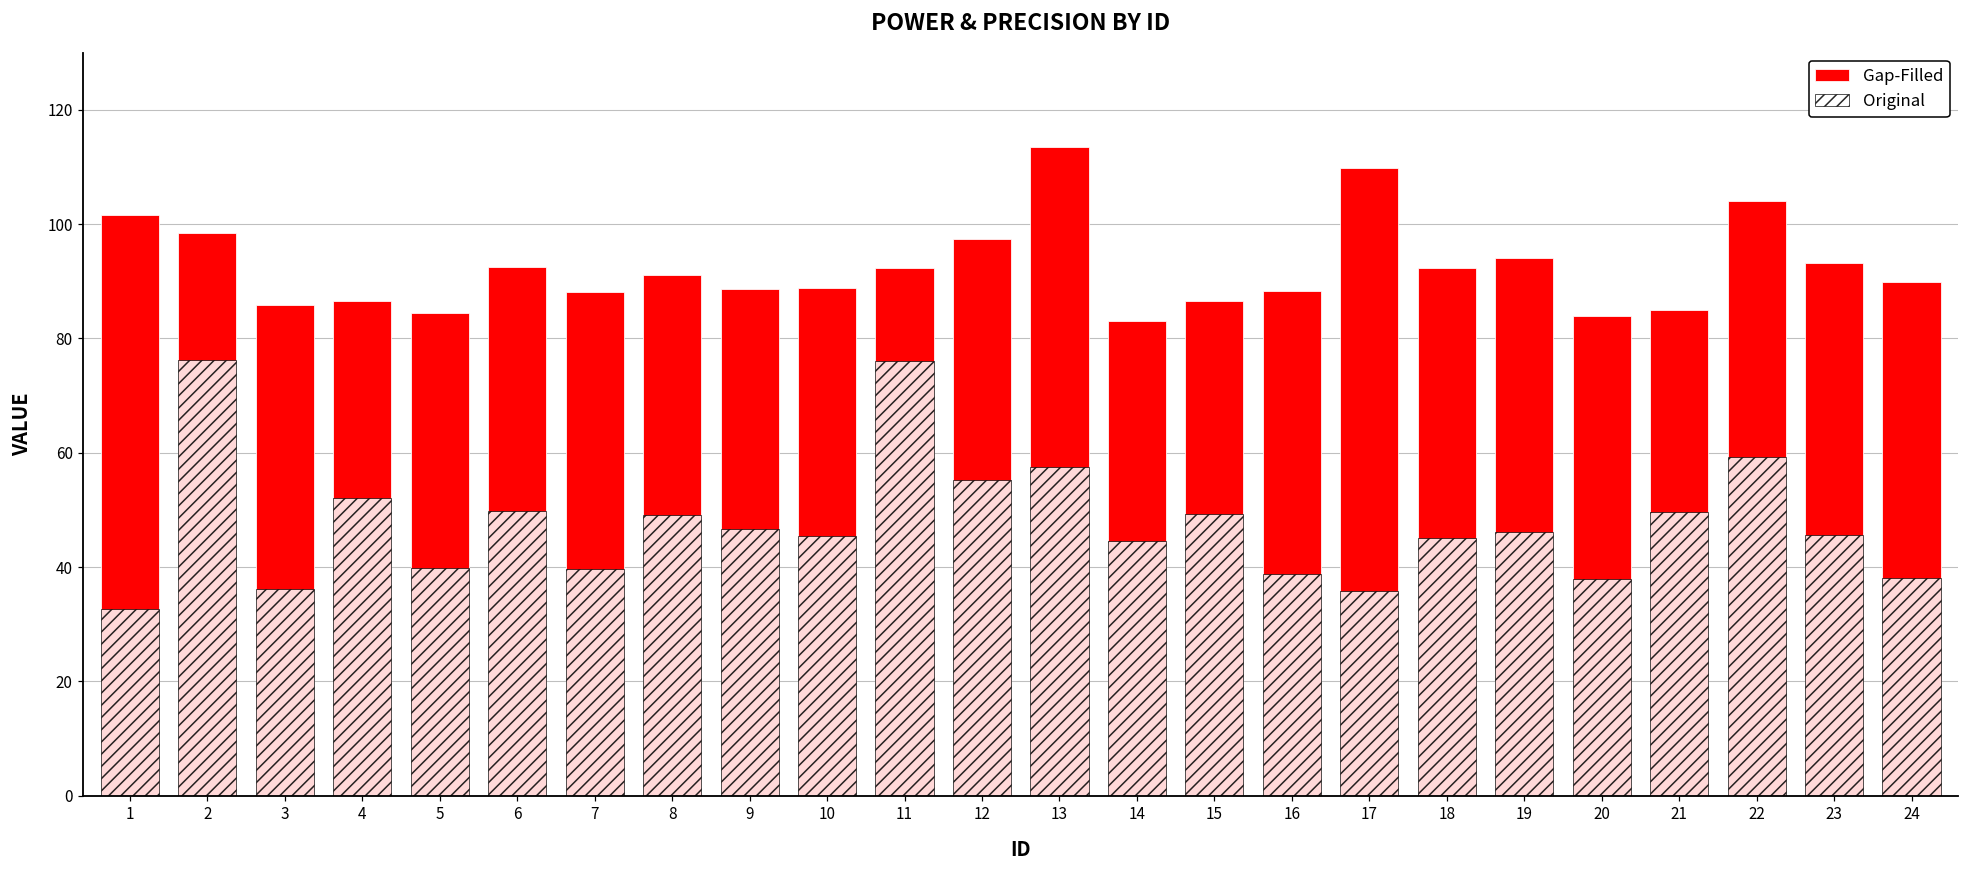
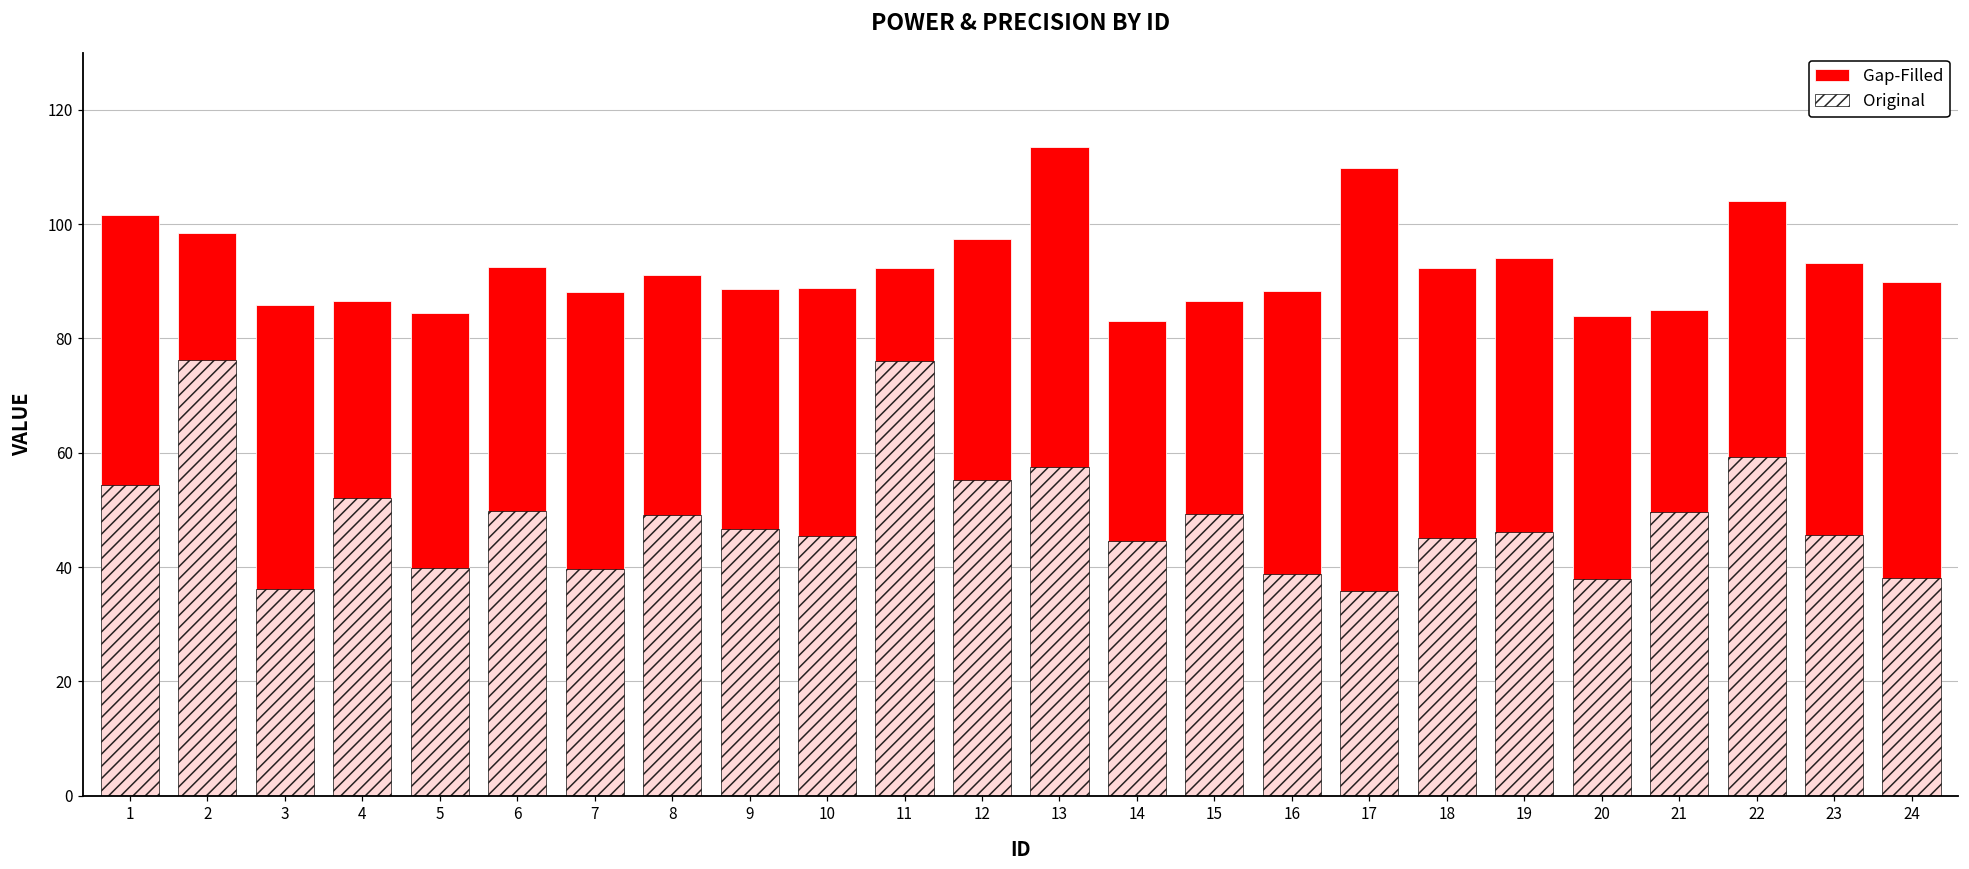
  {
    "Gap-Filled": {
      "1": 102,
      "2": 99,
      "3": 86,
      "4": 87,
      "5": 84,
      "6": 92,
      "7": 88,
      "8": 91,
      "9": 89,
      "10": 89,
      "11": 92,
      "12": 97,
      "13": 113,
      "14": 83,
      "15": 86,
      "16": 88,
      "17": 110,
      "18": 92,
      "19": 94,
      "20": 84,
      "21": 85,
      "22": 104,
      "23": 93,
      "24": 90
    },
    "Original": {
-     "1": 33
+     "1": 54
    }
  }
